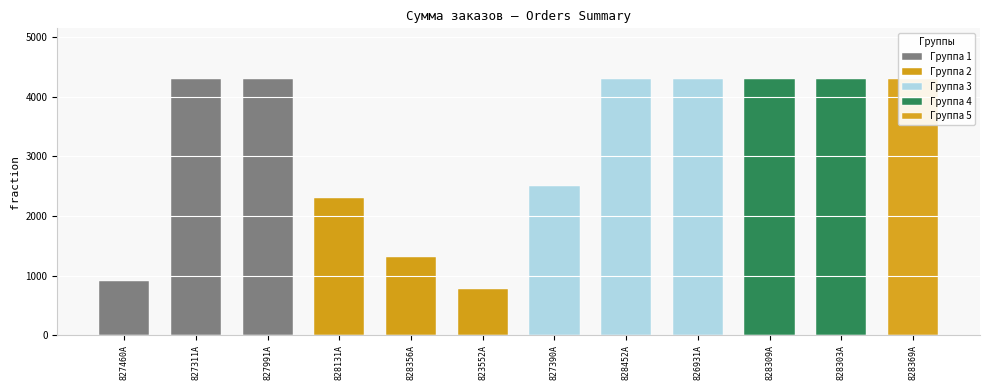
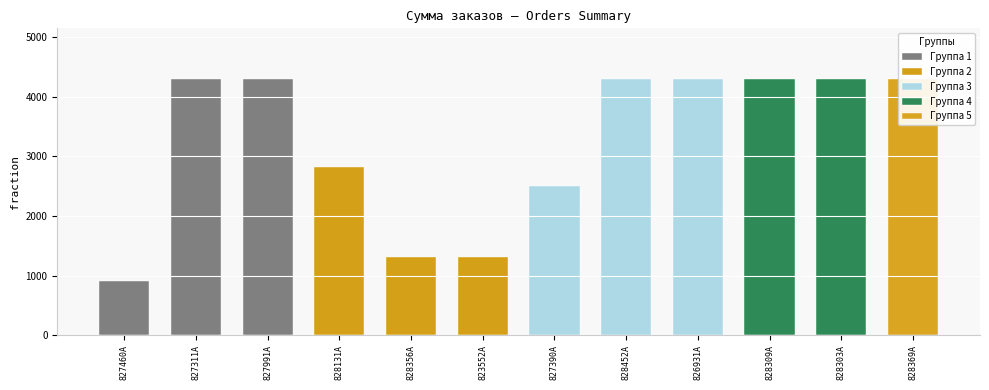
  {
    "827460A": 900,
    "827311A": 4300,
    "827991A": 4300,
-   "828131A": 2300,
+   "828131A": 2800,
    "828356A": 1300,
-   "823552A": 800,
+   "823552A": 1300,
    "827390A": 2500,
    "828452A": 4300,
    "826931A": 4300,
    "828309A": 4300,
    "828303A": 4300
  }
